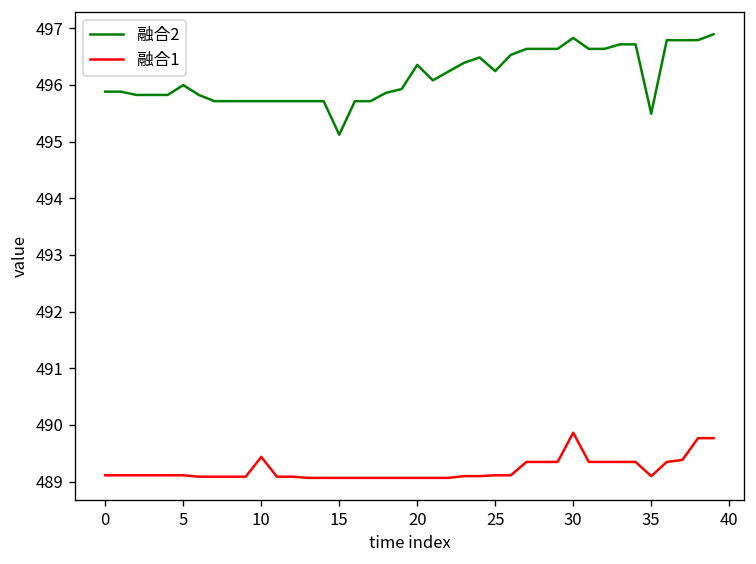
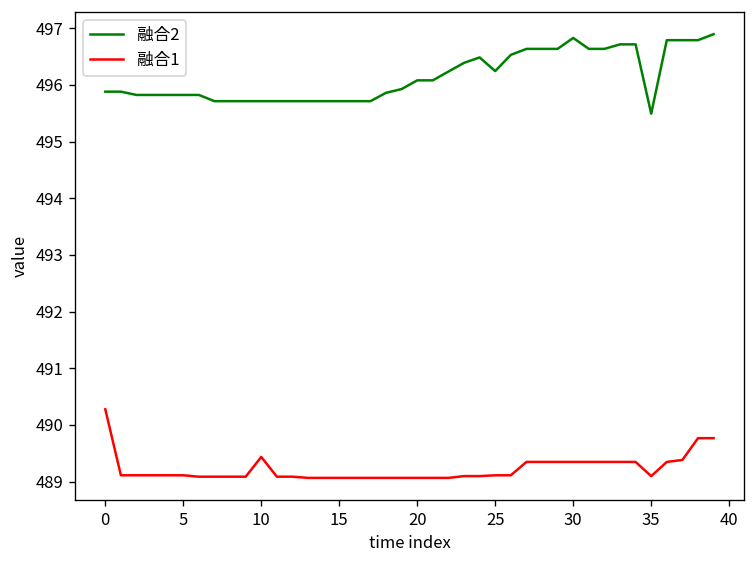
  {
    "融合2": {
      "0": 495.9,
-     "5": 496.0,
+     "5": 495.8,
      "10": 495.7,
-     "15": 495.1,
-     "20": 496.4,
+     "15": 495.7,
+     "20": 496.1,
      "25": 496.2,
      "30": 496.8,
      "35": 495.5
    },
    "融合1": {
-     "0": 489.1,
+     "0": 490.3,
      "5": 489.1,
      "10": 489.4,
      "15": 489.1,
      "20": 489.1,
      "25": 489.1,
-     "30": 489.9,
+     "30": 489.3,
      "35": 489.1
    }
  }
